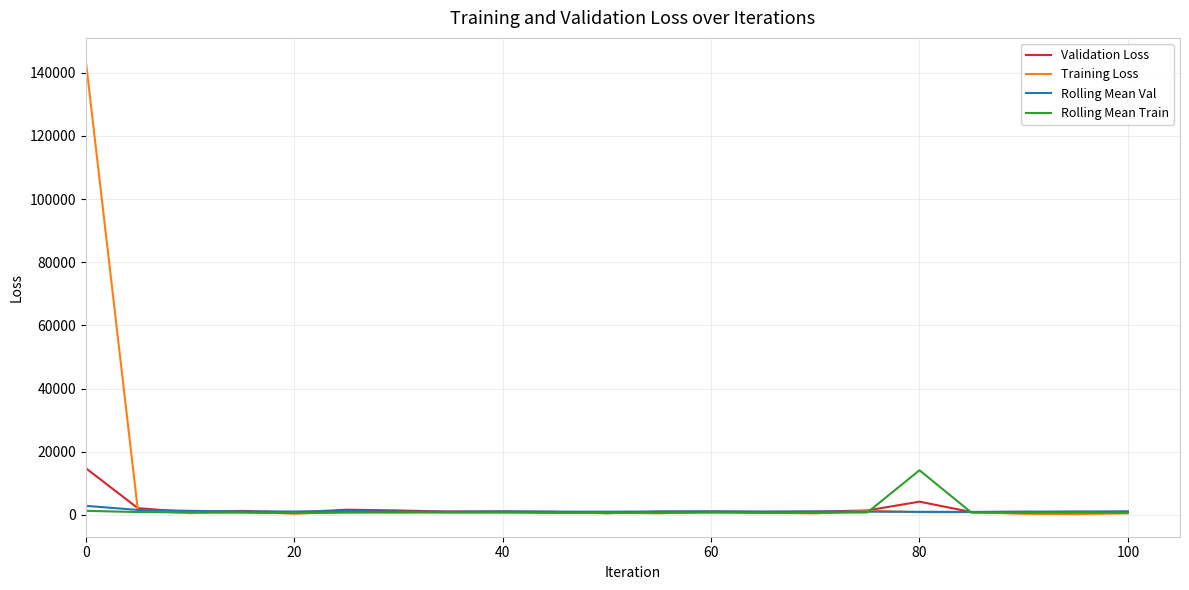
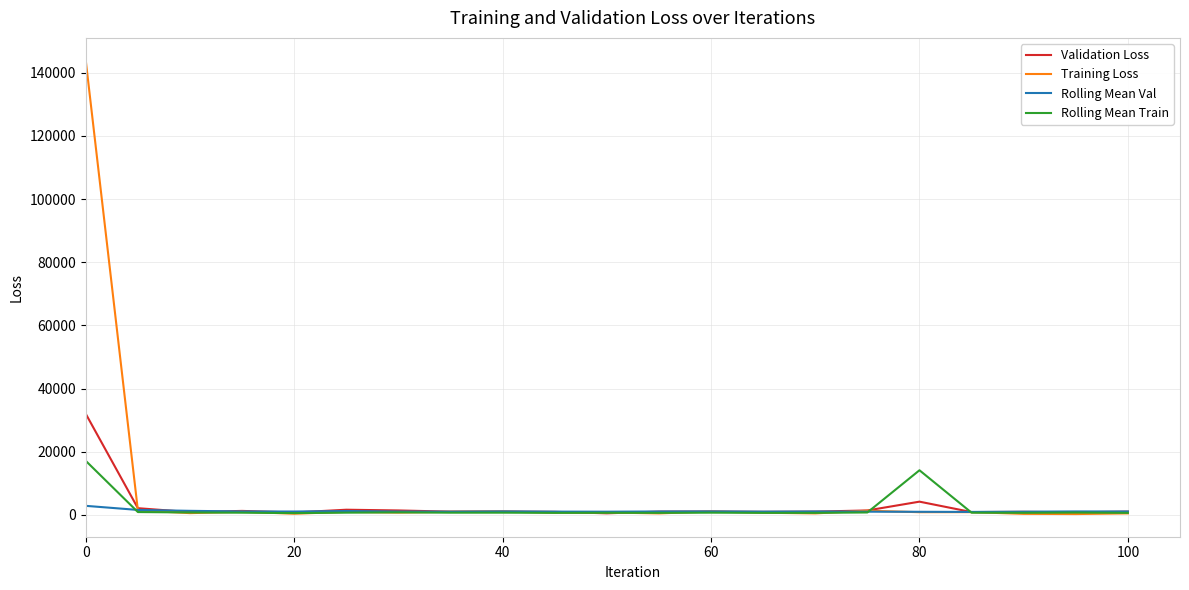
  {
    "Validation Loss": {
-     "0": 15000,
+     "0": 32000,
      "80": 4000
    },
    "Training Loss": {
      "0": 144000
    },
    "Rolling Mean Val": {
      "0": 3000
    },
    "Rolling Mean Train": {
-     "0": 1000,
+     "0": 17000,
      "80": 14000
    }
  }
